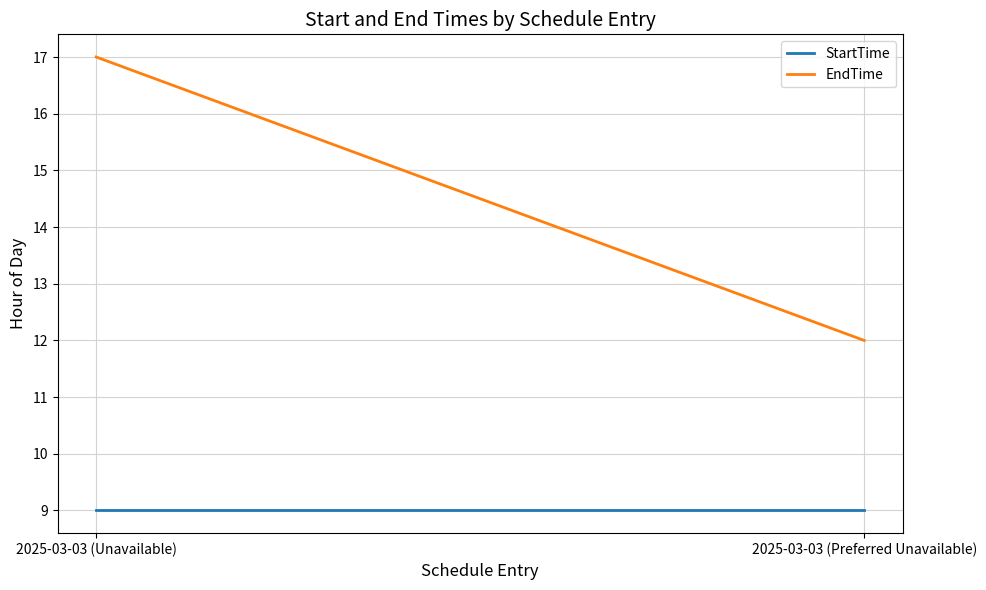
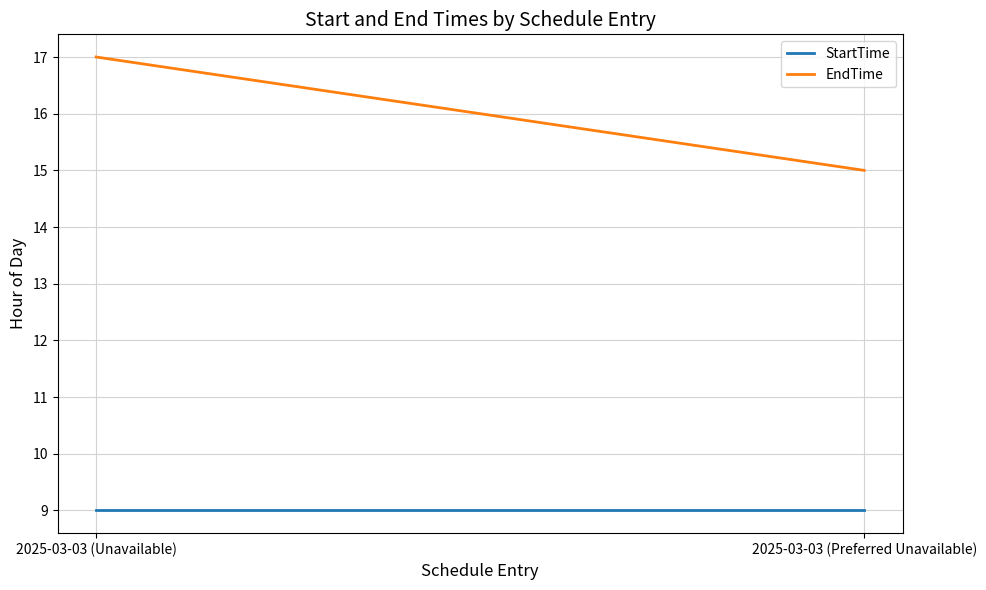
  {
    "StartTime": {
      "2025-03-03 (Unavailable)": 9,
      "2025-03-03 (Preferred Unavailable)": 9
    },
    "EndTime": {
      "2025-03-03 (Unavailable)": 17,
-     "2025-03-03 (Preferred Unavailable)": 12
+     "2025-03-03 (Preferred Unavailable)": 15
    }
  }
